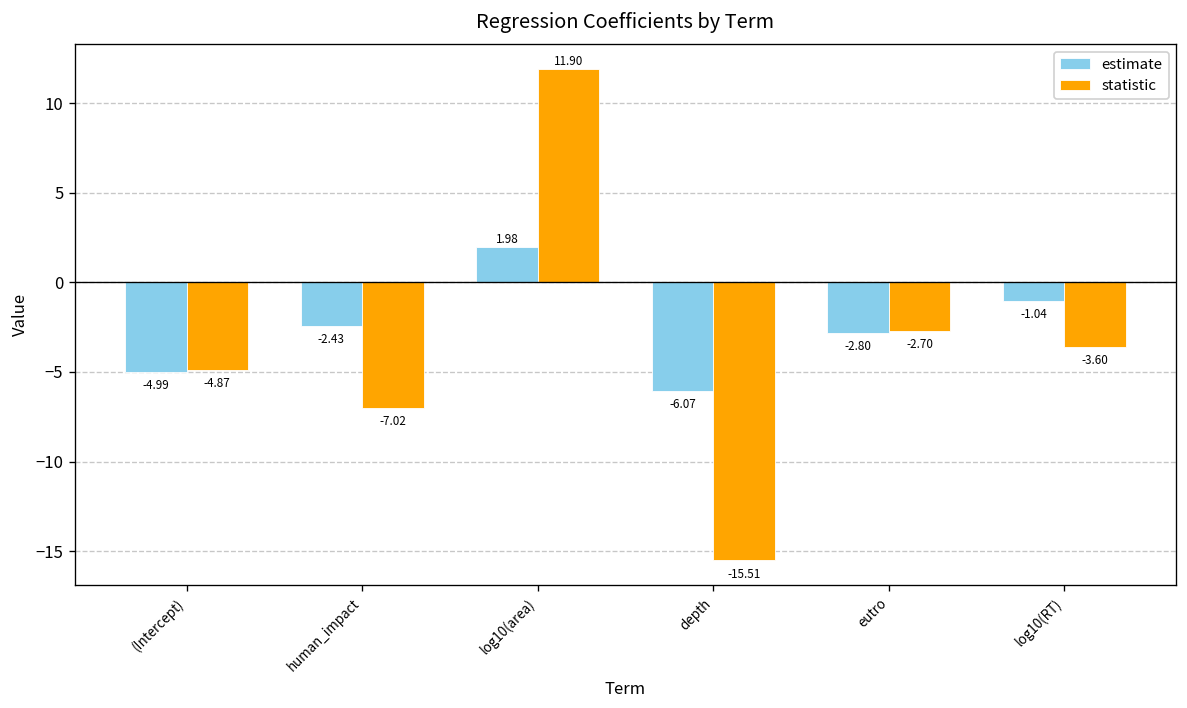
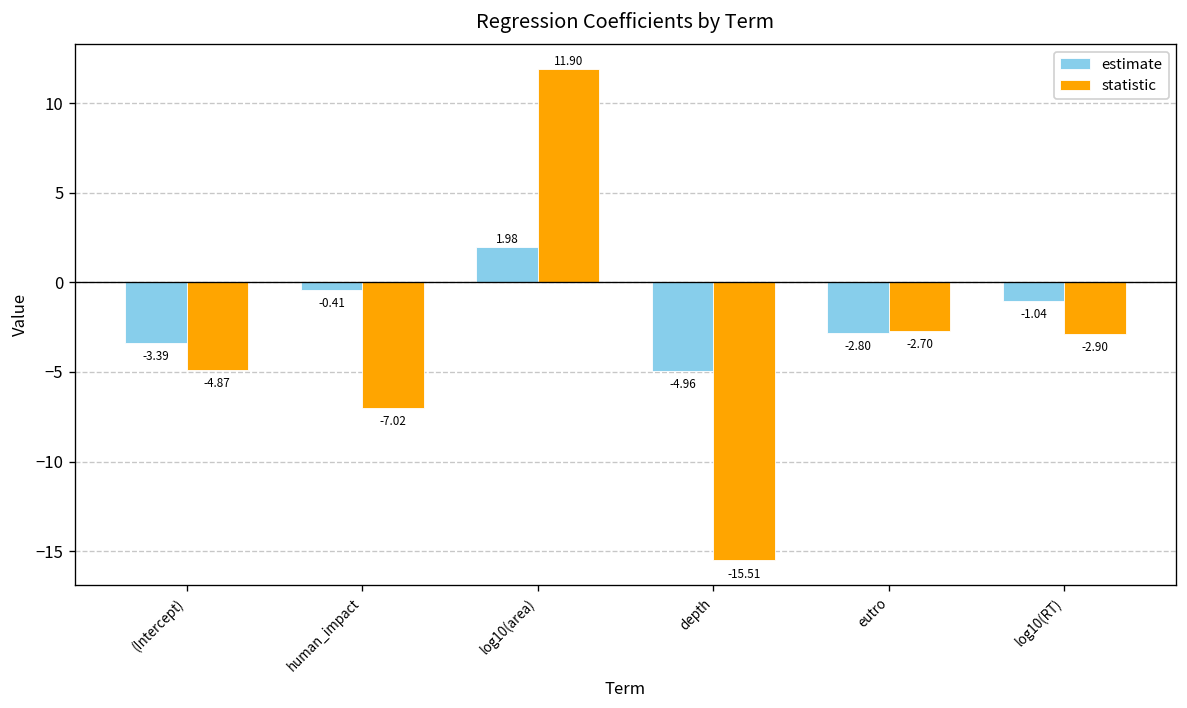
  {
    "estimate": {
-     "(Intercept)": -4.99,
-     "human_impact": -2.43,
+     "(Intercept)": -3.39,
+     "human_impact": -0.41,
      "log10(area)": 1.98,
-     "depth": -6.07,
+     "depth": -4.96,
      "eutro": -2.80,
      "log10(RT)": -1.04
    },
    "statistic": {
      "(Intercept)": -4.87,
      "human_impact": -7.02,
      "log10(area)": 11.90,
      "depth": -15.51,
      "eutro": -2.70,
-     "log10(RT)": -3.60
+     "log10(RT)": -2.90
    }
  }
